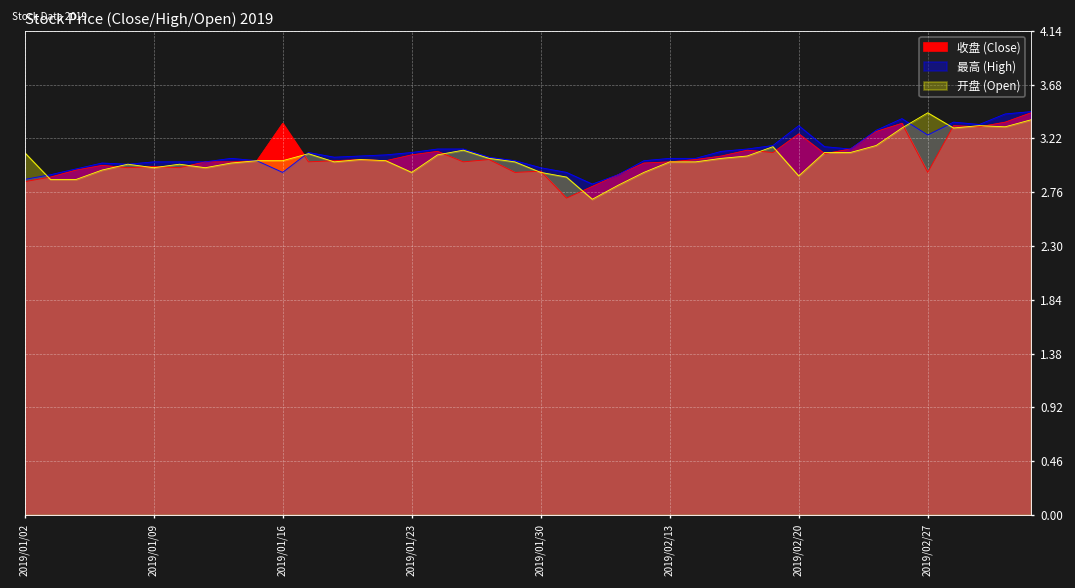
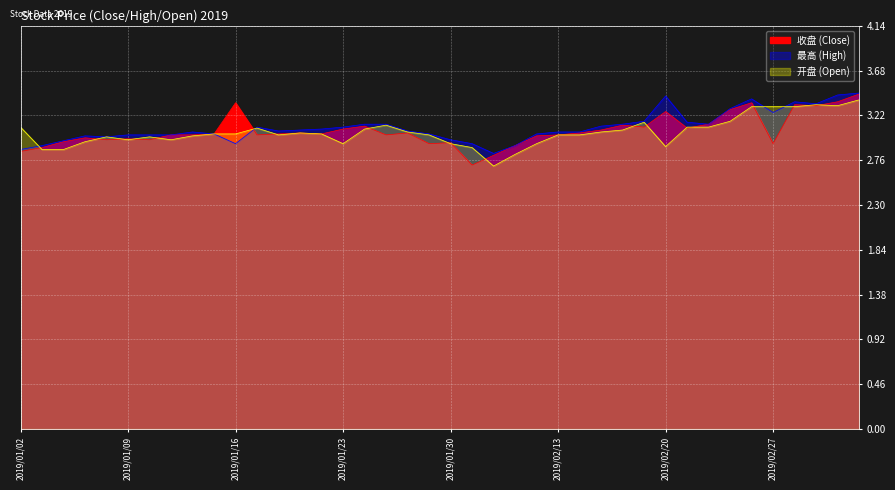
  {
    "收盘 (Close)": {
      "2019/01/16": 3.4,
      "2019/02/20": 3.3,
      "2019/02/27": 2.9
    },
    "最高 (High)": {
      "2019/01/09": 3.0,
      "2019/01/16": 2.9,
      "2019/01/30": 3.0,
      "2019/02/13": 3.1,
-     "2019/02/20": 3.3,
+     "2019/02/20": 3.4,
      "2019/02/27": 3.3
    },
    "开盘 (Open)": {
      "2019/01/02": 3.1,
      "2019/01/16": 3.0,
      "2019/01/23": 2.9,
      "2019/02/20": 2.9,
-     "2019/02/27": 3.4
+     "2019/02/27": 3.3
    }
  }
